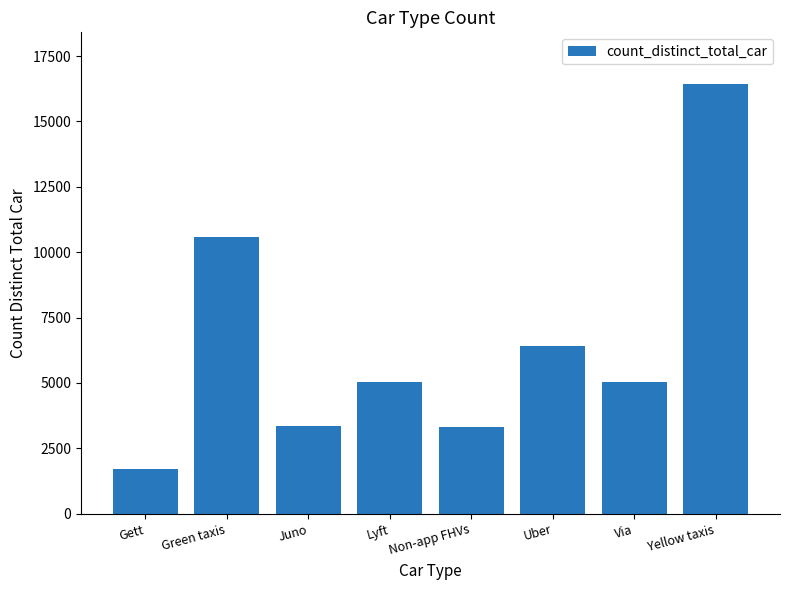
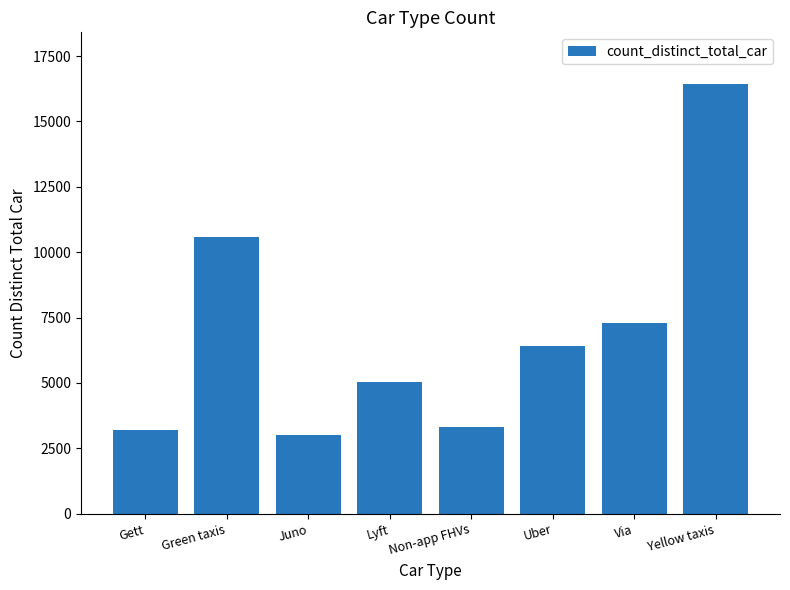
  {
-   "Gett": 1700,
+   "Gett": 3200,
    "Green taxis": 10600,
-   "Juno": 3400,
+   "Juno": 3000,
    "Lyft": 5000,
    "Non-app FHVs": 3300,
    "Uber": 6400,
-   "Via": 5000,
+   "Via": 7300,
    "Yellow taxis": 16400
  }
